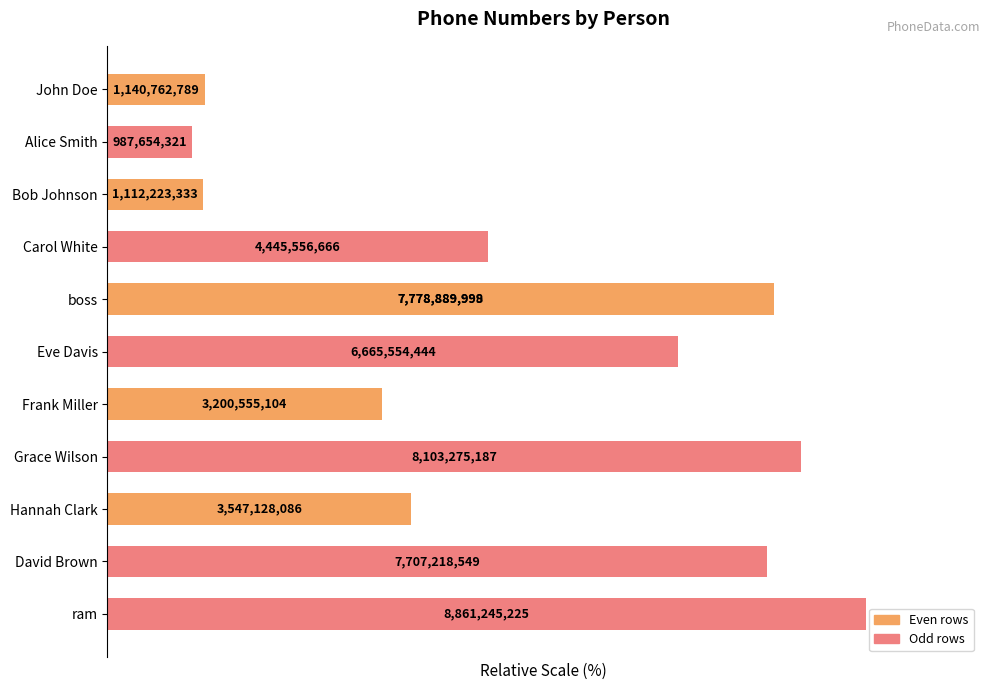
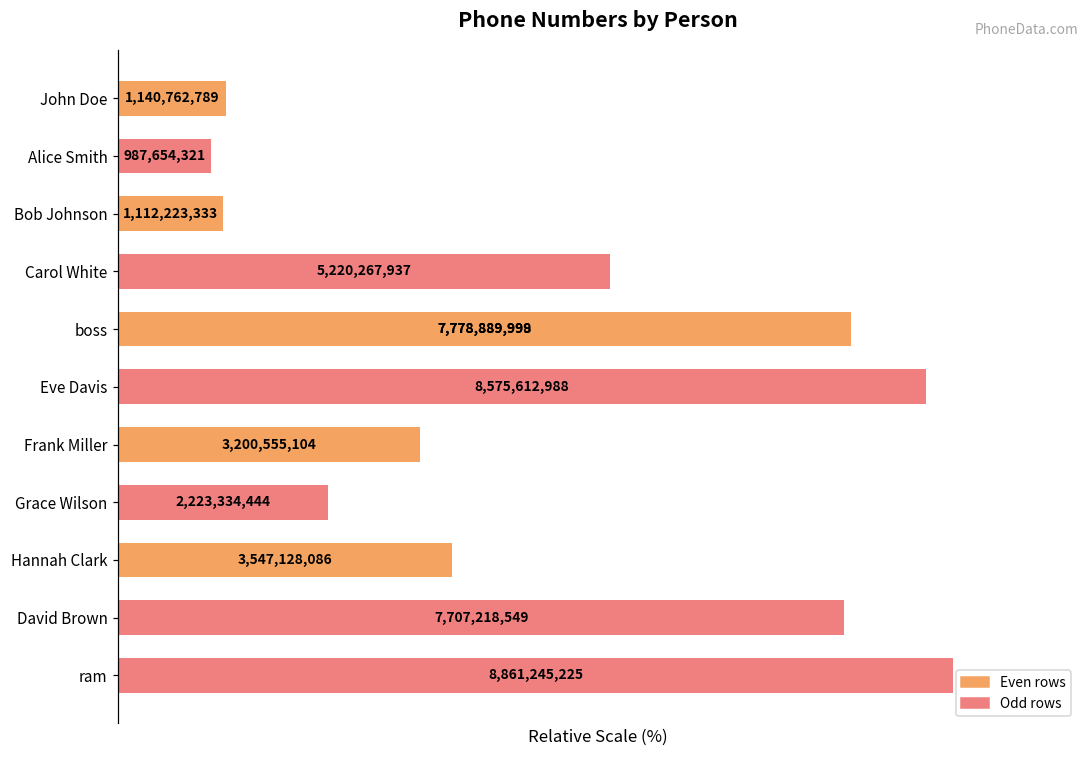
  {
-   "Carol White": "4,445,556,666",
-   "Eve Davis": "6,665,554,444",
-   "Grace Wilson": "8,103,275,187"
+   "Carol White": "5,220,267,937",
+   "Eve Davis": "8,575,612,988",
+   "Grace Wilson": "2,223,334,444"
  }
